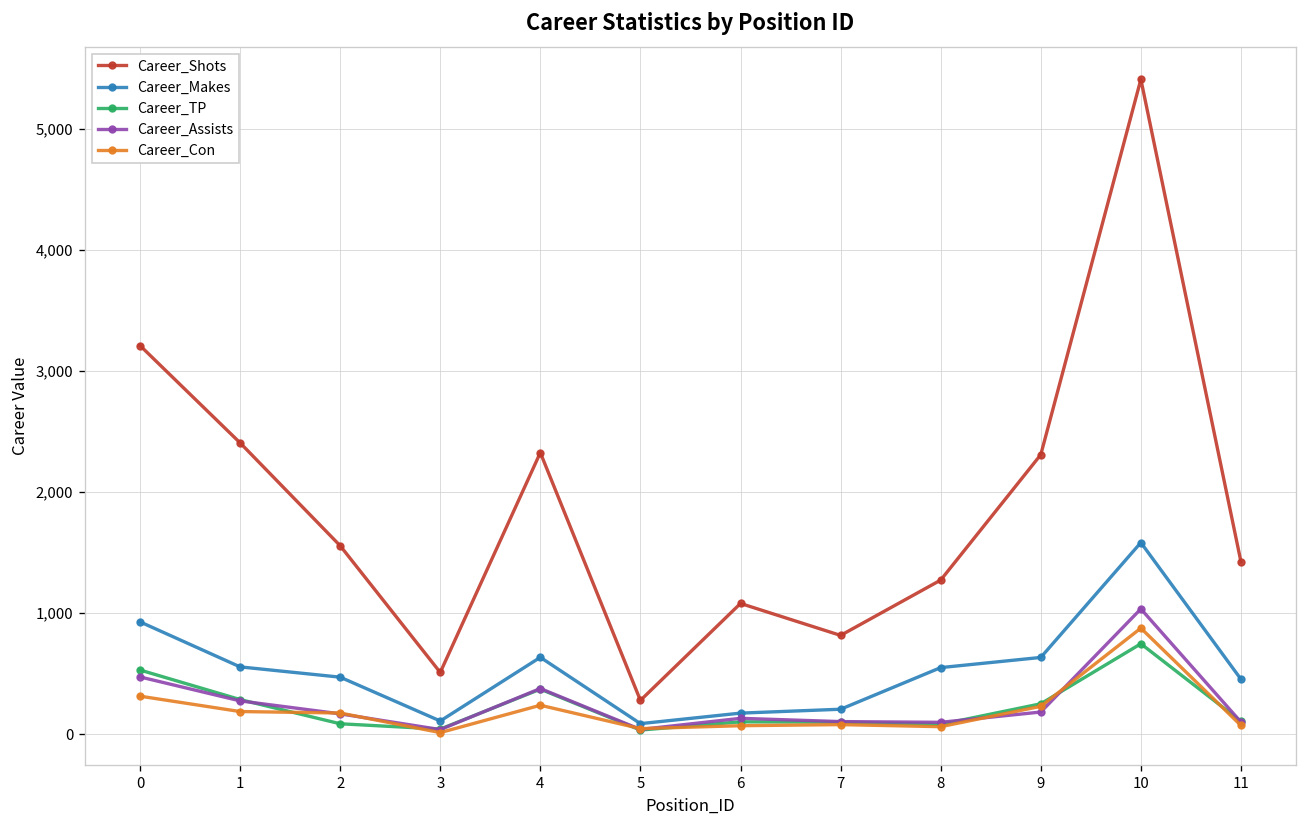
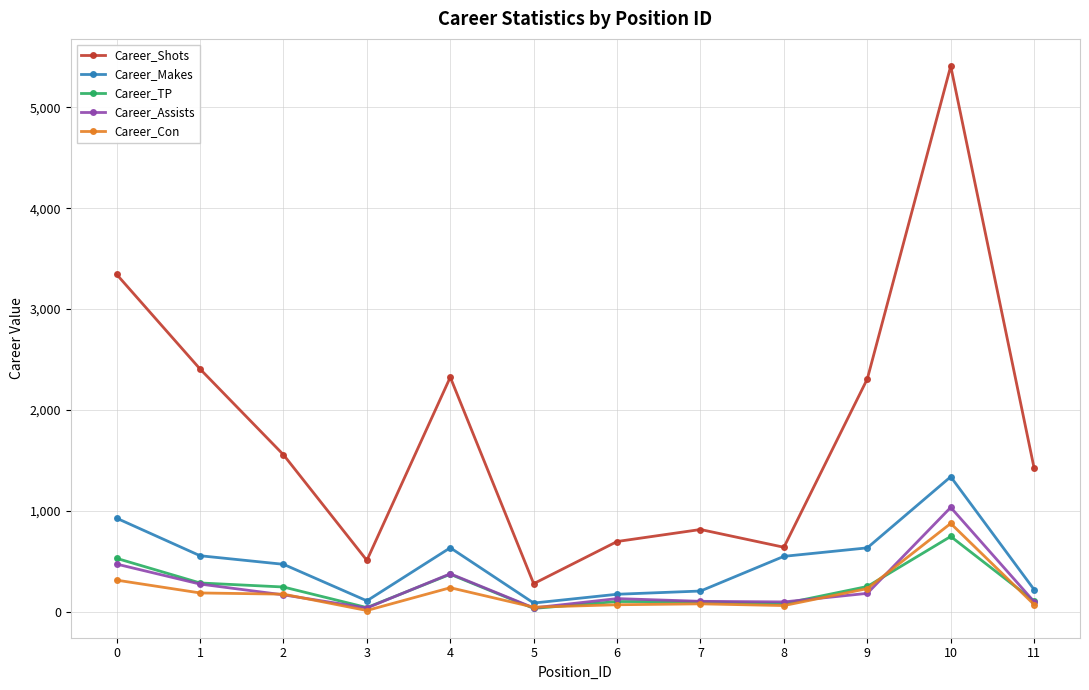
  {
    "Career_Shots": {
-     "0": "3,210",
+     "0": "3,340",
      "1": "2,410",
      "2": "1,560",
      "3": "510",
      "4": "2,330",
      "5": "280",
-     "6": "1,080",
+     "6": "700",
      "7": "820",
-     "8": "1,270",
+     "8": "640",
      "9": "2,310",
      "10": "5,410",
      "11": "1,420"
    },
    "Career_Makes": {
      "0": "930",
      "1": "560",
      "2": "470",
      "3": "110",
      "4": "630",
      "5": "90",
      "6": "170",
      "7": "210",
      "8": "550",
      "9": "630",
-     "10": "1,580",
-     "11": "450"
+     "10": "1,340",
+     "11": "220"
    },
    "Career_TP": {
      "0": "530",
-     "2": "90",
+     "2": "250",
      "6": "100",
      "10": "750"
    },
    "Career_Assists": {
      "0": "470",
      "6": "130",
      "9": "180",
      "10": "1,030"
    },
    "Career_Con": {
      "0": "310",
      "1": "190",
      "4": "240",
      "6": "70",
      "10": "880",
      "11": "70"
    }
  }
